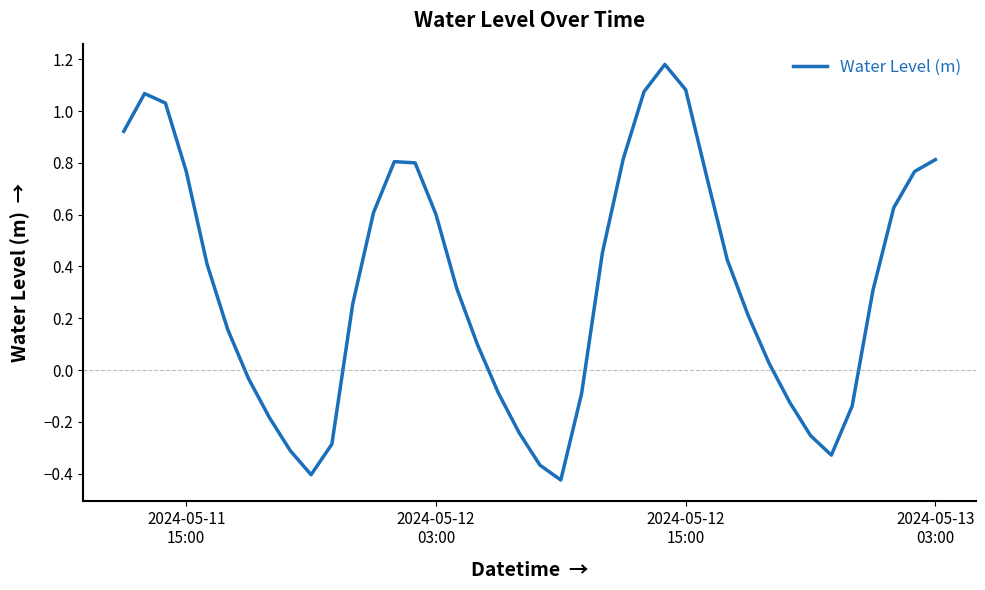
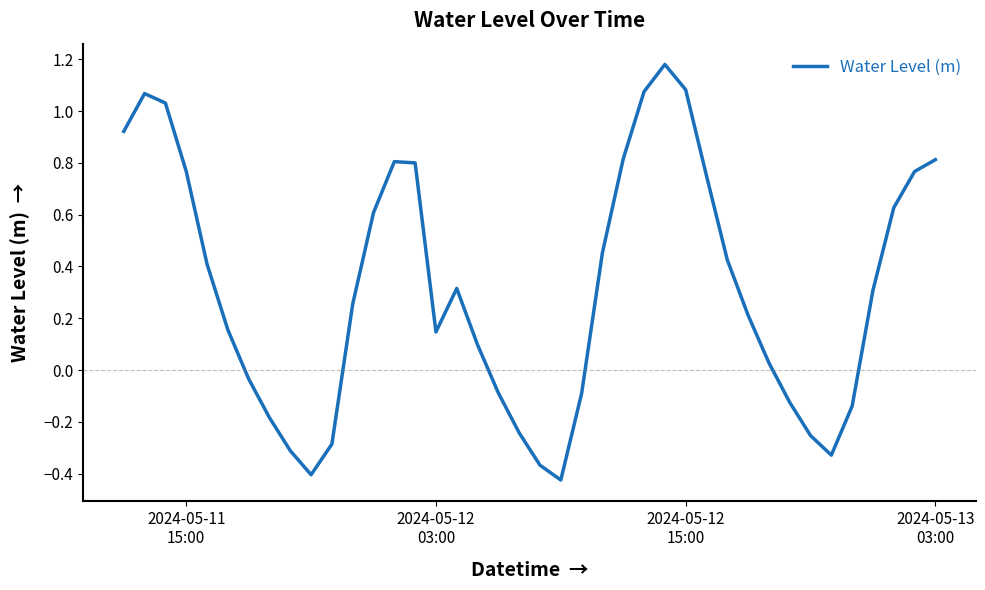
  {
    "2024-05-11 15:00": 0.77,
-   "2024-05-12 03:00": 0.60,
+   "2024-05-12 03:00": 0.15,
    "2024-05-12 15:00": 1.08,
    "2024-05-13 03:00": 0.81
  }
